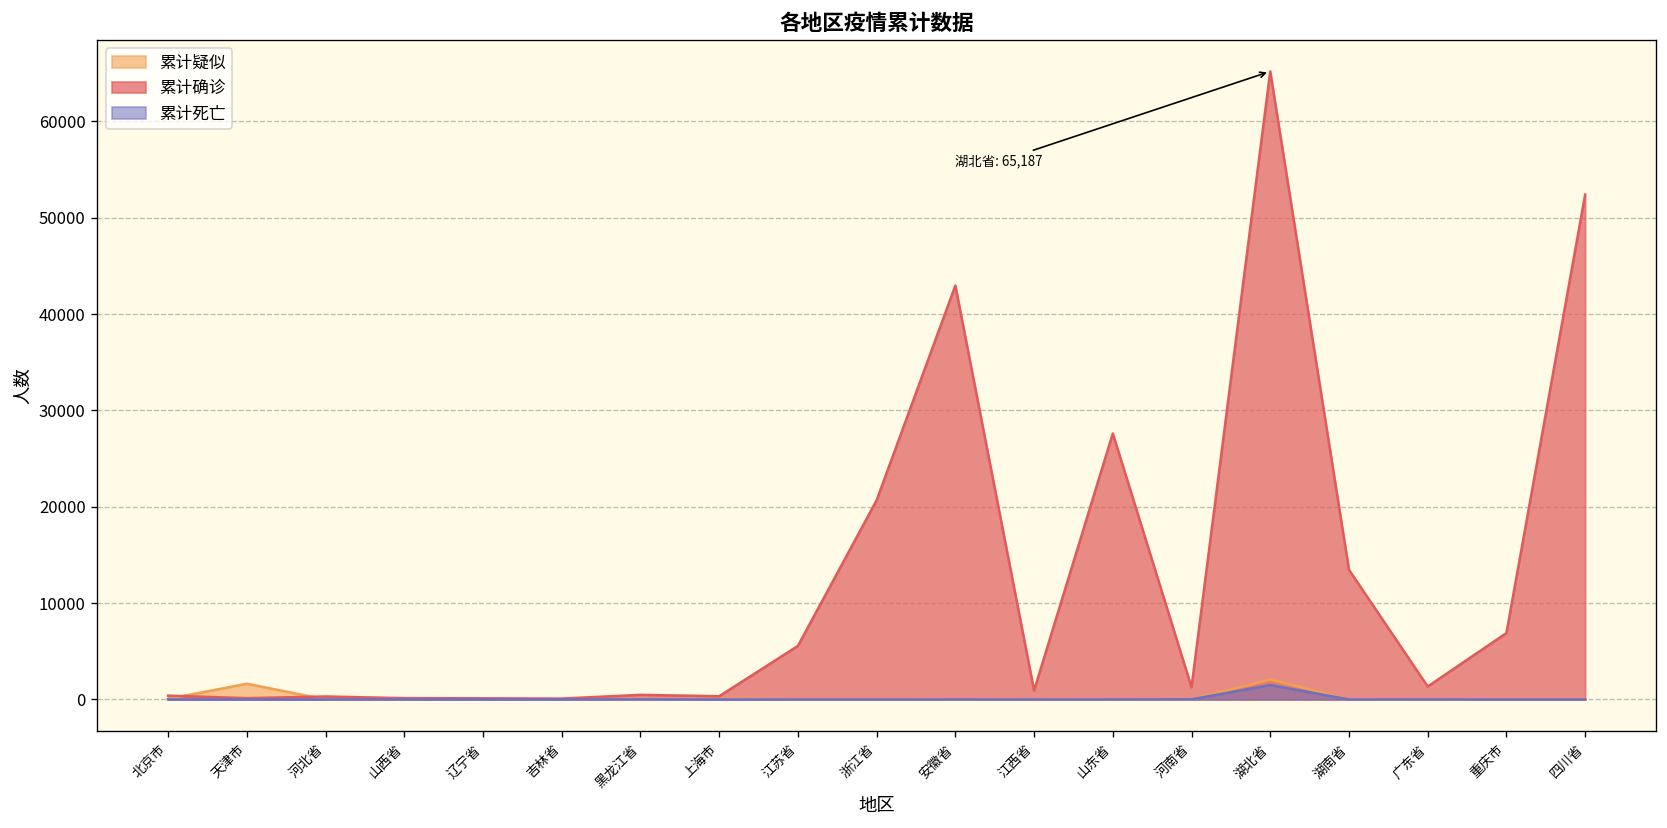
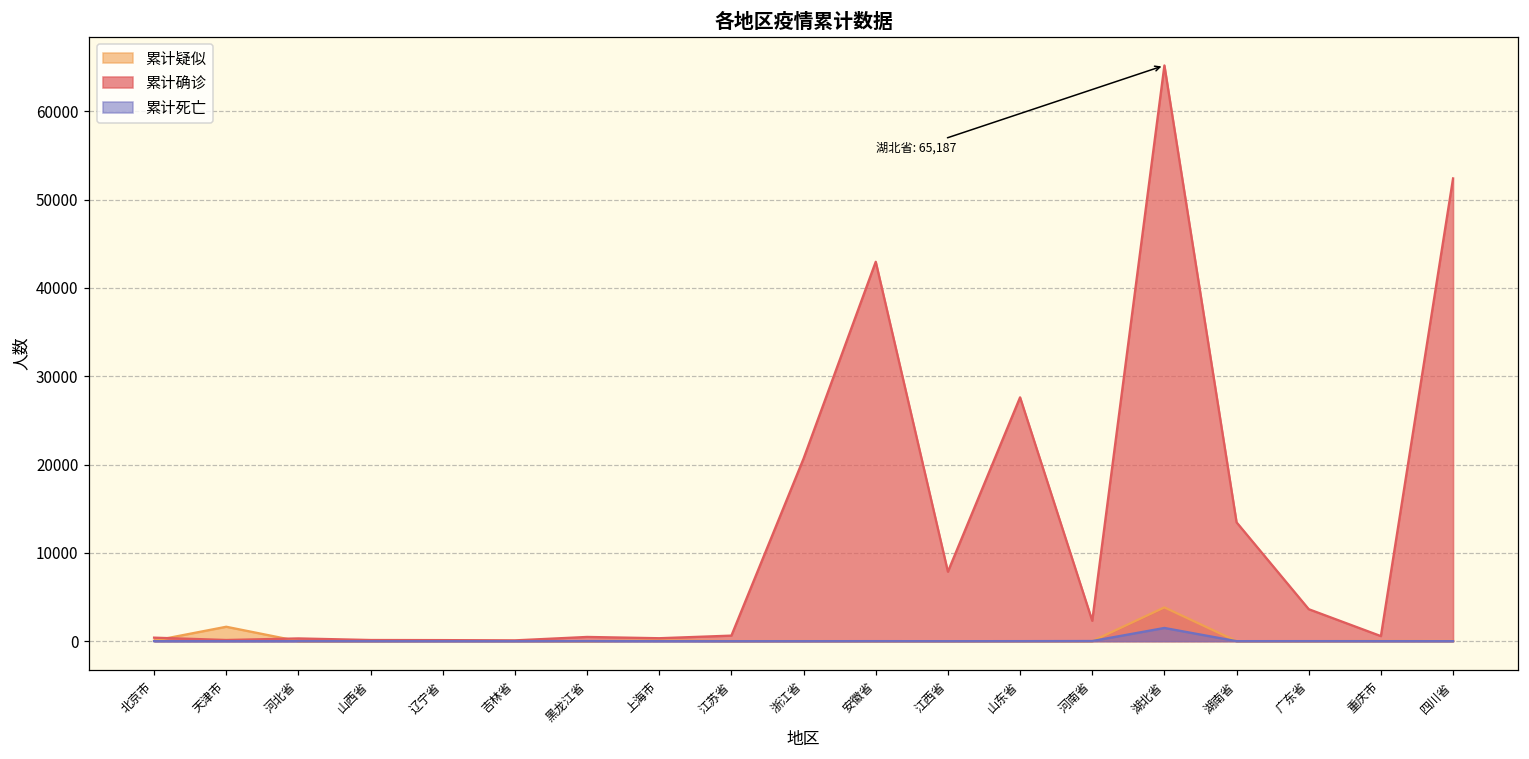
  {
    "累计疑似": {
      "天津市": 2000,
-     "湖北省": 2000
+     "湖北省": 4000
    },
    "累计确诊": {
      "北京市": 0,
      "黑龙江省": 0,
-     "江苏省": 6000,
+     "江苏省": 1000,
      "浙江省": 21000,
      "安徽省": 43000,
-     "江西省": 1000,
+     "江西省": 8000,
      "山东省": 28000,
-     "河南省": 1000,
+     "河南省": 2000,
      "湖南省": 13000,
-     "广东省": 1000,
-     "重庆市": 7000,
+     "广东省": 4000,
+     "重庆市": 1000,
      "四川省": 52000
    },
    "累计死亡": {
      "湖北省": 1000
    }
  }
